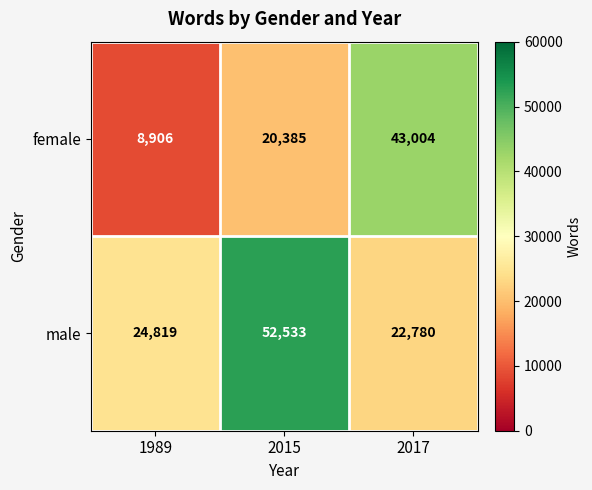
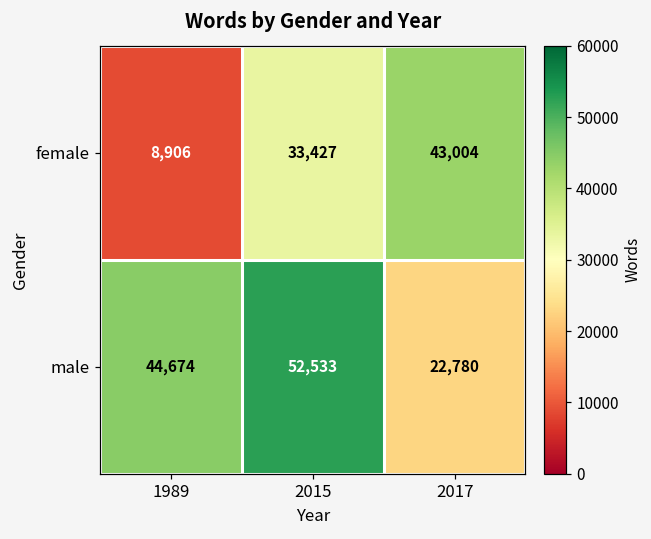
  {
    "female": {
      "1989": "8,906",
-     "2015": "20,385",
+     "2015": "33,427",
      "2017": "43,004"
    },
    "male": {
-     "1989": "24,819",
+     "1989": "44,674",
      "2015": "52,533",
      "2017": "22,780"
    }
  }
